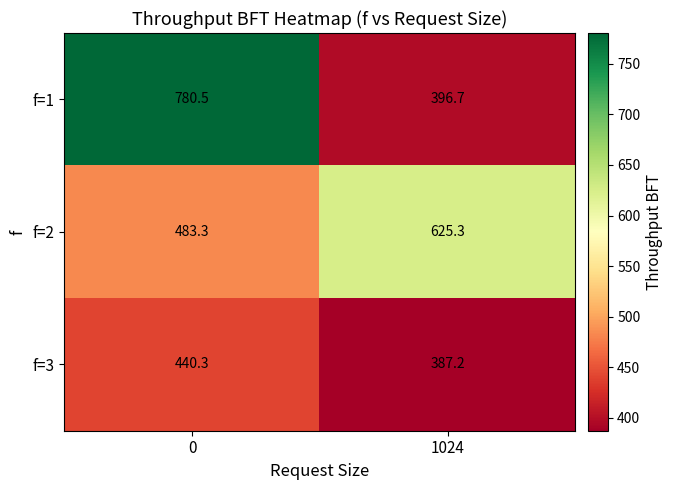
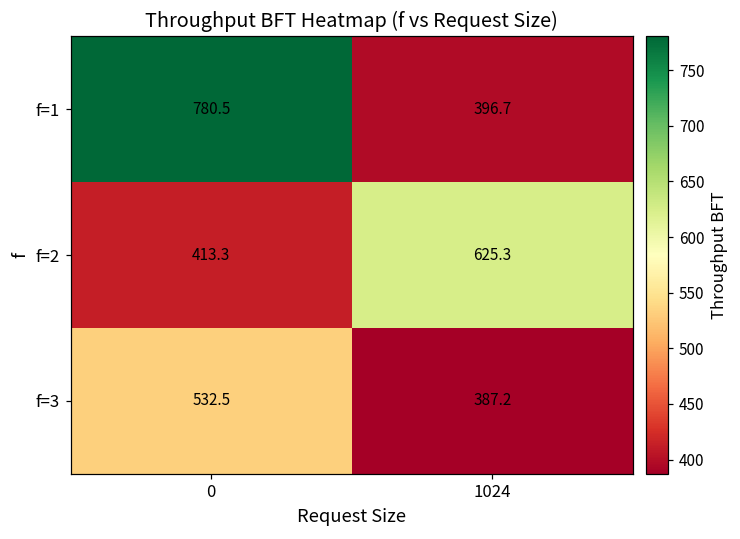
  {
    "f=1": {
      "0": 780.5,
      "1024": 396.7
    },
    "f=2": {
-     "0": 483.3,
+     "0": 413.3,
      "1024": 625.3
    },
    "f=3": {
-     "0": 440.3,
+     "0": 532.5,
      "1024": 387.2
    }
  }
